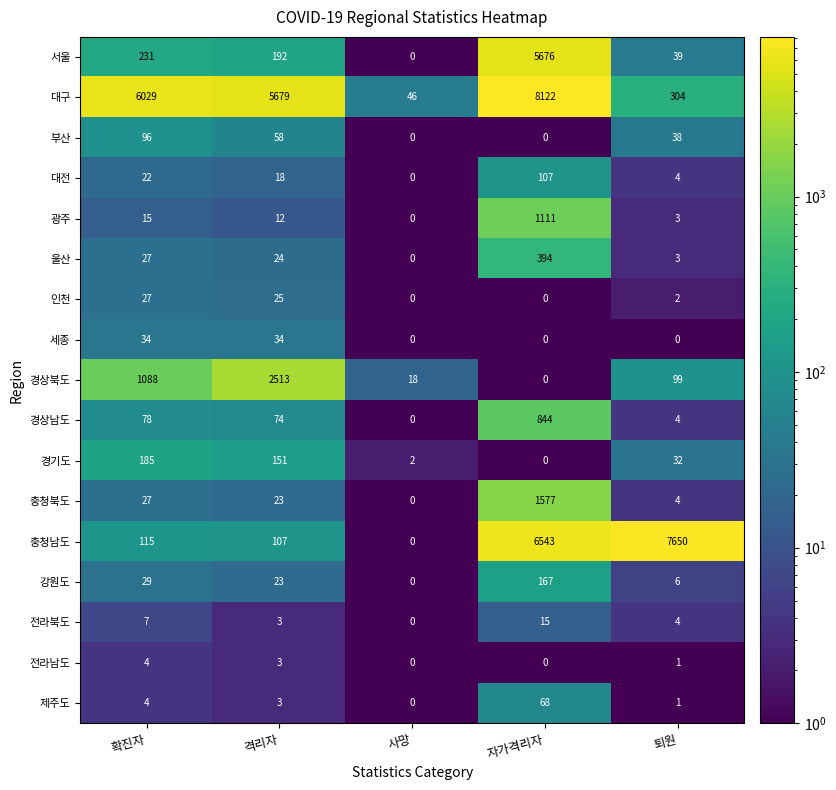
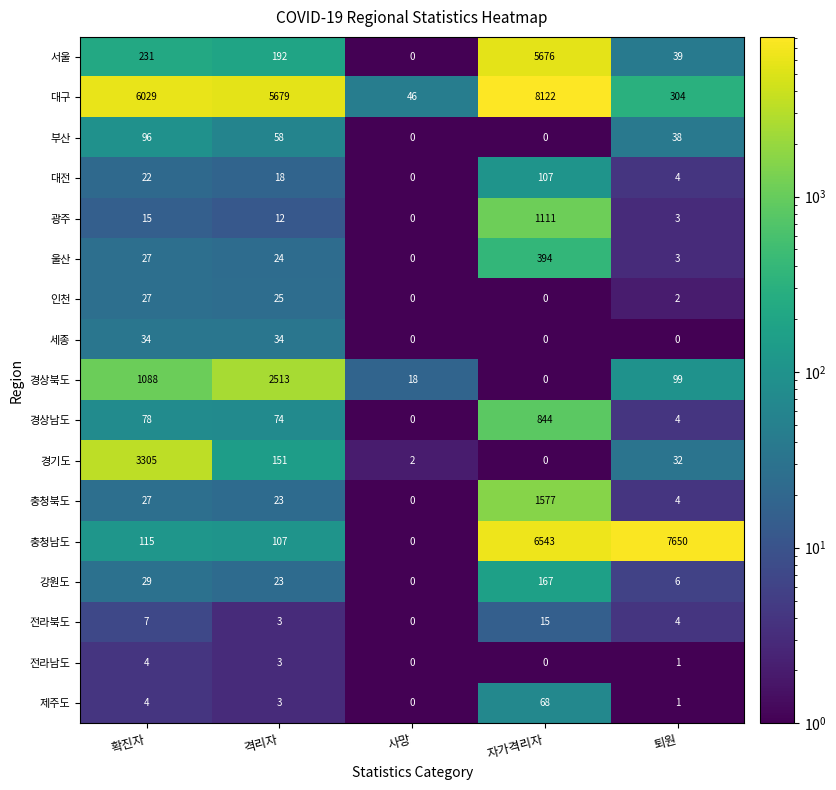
  {
    "서울": {
      "확진자": 231,
      "격리자": 192,
      "사망": 0,
      "자가격리자": 5676,
      "퇴원": 39
    },
    "대구": {
      "확진자": 6029,
      "격리자": 5679,
      "사망": 46,
      "자가격리자": 8122,
      "퇴원": 304
    },
    "부산": {
      "확진자": 96,
      "격리자": 58,
      "사망": 0,
      "자가격리자": 0,
      "퇴원": 38
    },
    "대전": {
      "확진자": 22,
      "격리자": 18,
      "사망": 0,
      "자가격리자": 107,
      "퇴원": 4
    },
    "광주": {
      "확진자": 15,
      "격리자": 12,
      "사망": 0,
      "자가격리자": 1111,
      "퇴원": 3
    },
    "울산": {
      "확진자": 27,
      "격리자": 24,
      "사망": 0,
      "자가격리자": 394,
      "퇴원": 3
    },
    "인천": {
      "확진자": 27,
      "격리자": 25,
      "사망": 0,
      "자가격리자": 0,
      "퇴원": 2
    },
    "세종": {
      "확진자": 34,
      "격리자": 34,
      "사망": 0,
      "자가격리자": 0,
      "퇴원": 0
    },
    "경상북도": {
      "확진자": 1088,
      "격리자": 2513,
      "사망": 18,
      "자가격리자": 0,
      "퇴원": 99
    },
    "경상남도": {
      "확진자": 78,
      "격리자": 74,
      "사망": 0,
      "자가격리자": 844,
      "퇴원": 4
    },
    "경기도": {
-     "확진자": 185,
+     "확진자": 3305,
      "격리자": 151,
      "사망": 2,
      "자가격리자": 0,
      "퇴원": 32
    },
    "충청북도": {
      "확진자": 27,
      "격리자": 23,
      "사망": 0,
      "자가격리자": 1577,
      "퇴원": 4
    },
    "충청남도": {
      "확진자": 115,
      "격리자": 107,
      "사망": 0,
      "자가격리자": 6543,
      "퇴원": 7650
    },
    "강원도": {
      "확진자": 29,
      "격리자": 23,
      "사망": 0,
      "자가격리자": 167,
      "퇴원": 6
    },
    "전라북도": {
      "확진자": 7,
      "격리자": 3,
      "사망": 0,
      "자가격리자": 15,
      "퇴원": 4
    },
    "전라남도": {
      "확진자": 4,
      "격리자": 3,
      "사망": 0,
      "자가격리자": 0,
      "퇴원": 1
    },
    "제주도": {
      "확진자": 4,
      "격리자": 3,
      "사망": 0,
      "자가격리자": 68,
      "퇴원": 1
    }
  }
